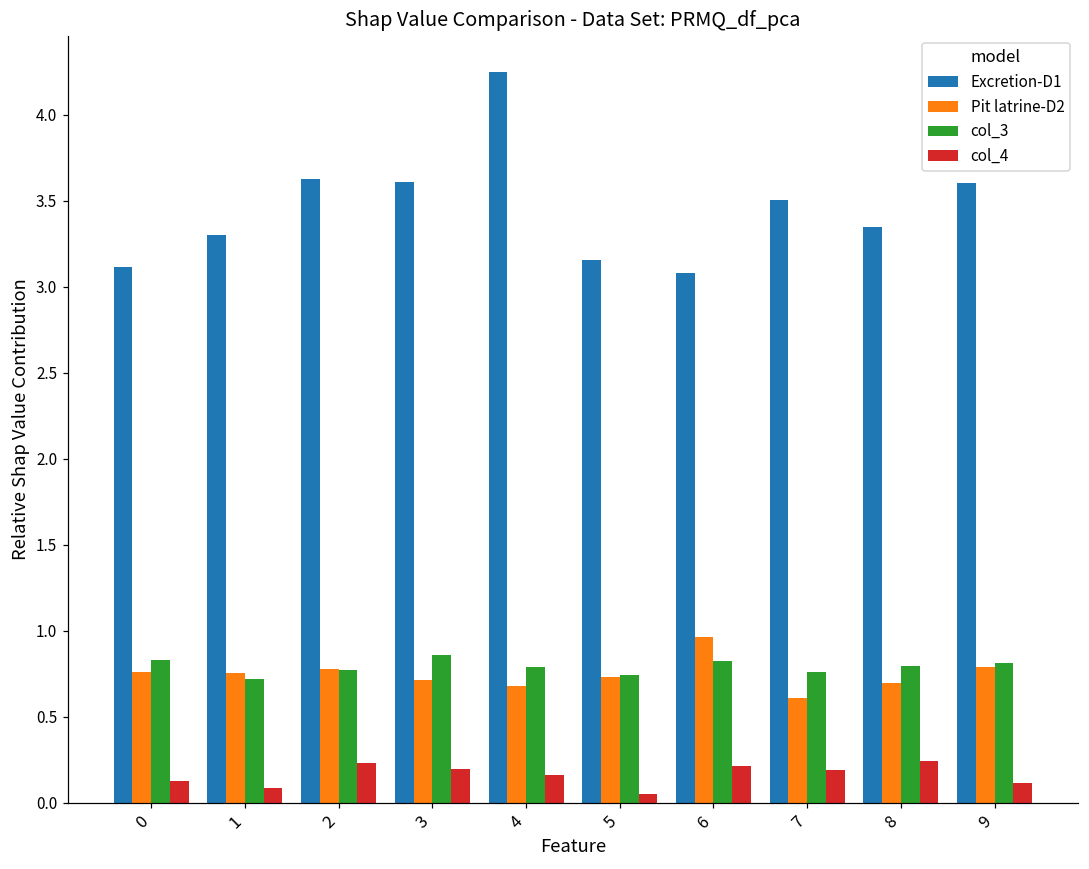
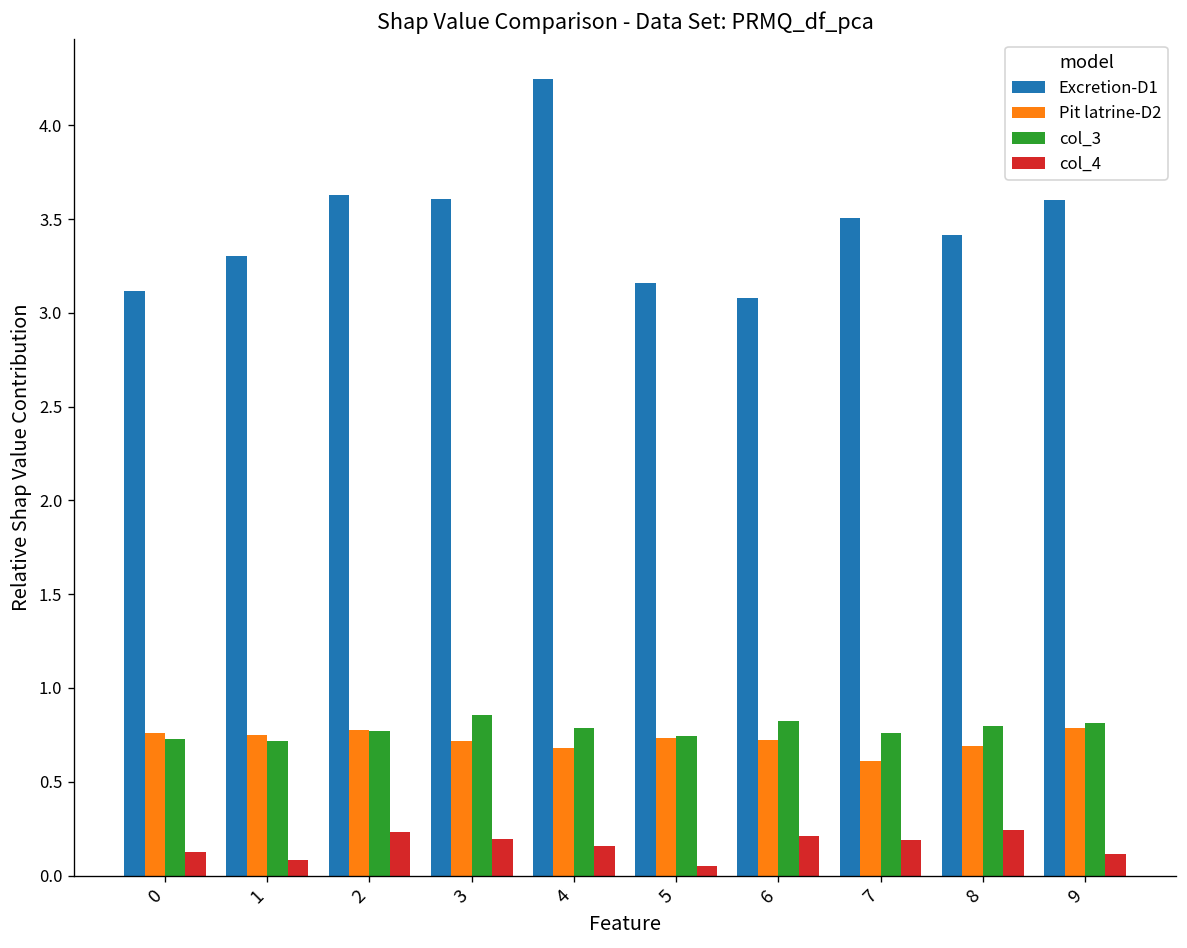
  {
    "Excretion-D1": {
      "0": 3.11,
      "1": 3.30,
      "2": 3.63,
      "3": 3.61,
      "4": 4.25,
      "5": 3.16,
      "6": 3.08,
      "7": 3.50,
-     "8": 3.34,
+     "8": 3.41,
      "9": 3.60
    },
    "Pit latrine-D2": {
      "0": 0.76,
      "1": 0.75,
      "2": 0.77,
      "3": 0.71,
      "4": 0.68,
      "5": 0.73,
-     "6": 0.96,
+     "6": 0.72,
      "7": 0.61,
      "8": 0.69,
      "9": 0.79
    },
    "col_3": {
-     "0": 0.83,
+     "0": 0.73,
      "1": 0.72,
      "2": 0.77,
      "3": 0.86,
      "4": 0.79,
      "5": 0.74,
      "6": 0.82,
      "7": 0.76,
      "8": 0.79,
      "9": 0.81
    },
    "col_4": {
      "0": 0.12,
      "1": 0.08,
      "2": 0.23,
      "3": 0.20,
      "4": 0.16,
      "5": 0.05,
      "6": 0.21,
      "7": 0.19,
      "8": 0.24,
      "9": 0.11
    }
  }
